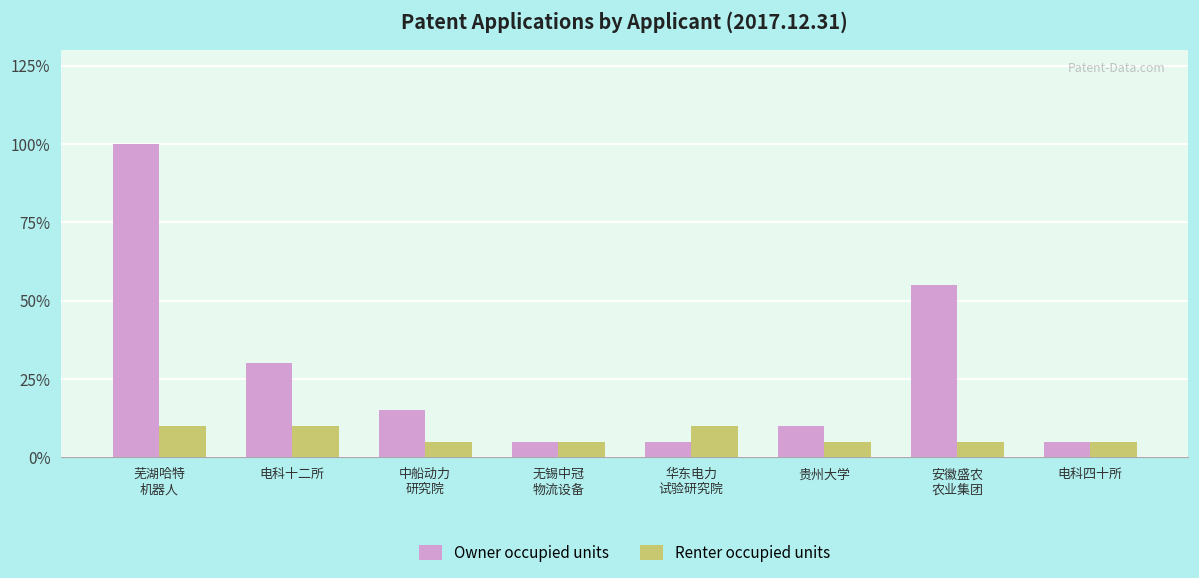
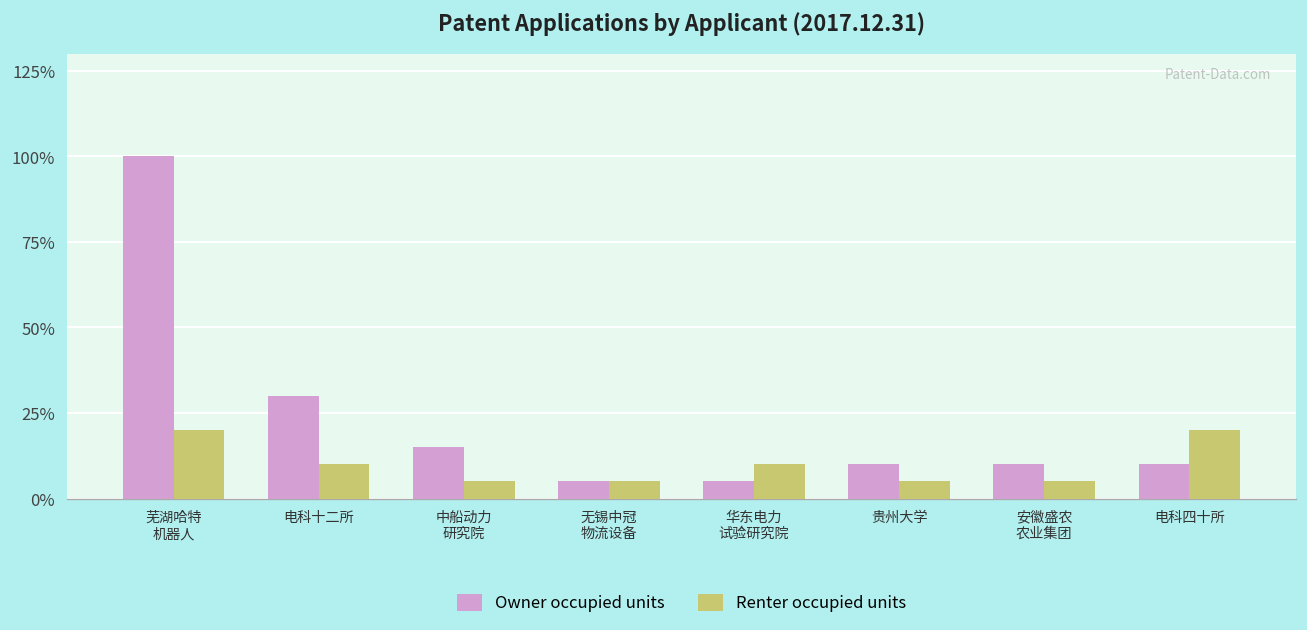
  {
    "Owner occupied units": {
      "芜湖哈特 机器人": "100%",
      "电科十二所": "30%",
      "中船动力 研究院": "15%",
      "无锡中冠 物流设备": "5%",
      "华东电力 试验研究院": "5%",
      "贵州大学": "10%",
-     "安徽盛农 农业集团": "55%",
-     "电科四十所": "5%"
+     "安徽盛农 农业集团": "10%",
+     "电科四十所": "10%"
    },
    "Renter occupied units": {
-     "芜湖哈特 机器人": "10%",
+     "芜湖哈特 机器人": "20%",
      "电科十二所": "10%",
      "中船动力 研究院": "5%",
      "无锡中冠 物流设备": "5%",
      "华东电力 试验研究院": "10%",
      "贵州大学": "5%",
      "安徽盛农 农业集团": "5%",
-     "电科四十所": "5%"
+     "电科四十所": "20%"
    }
  }
